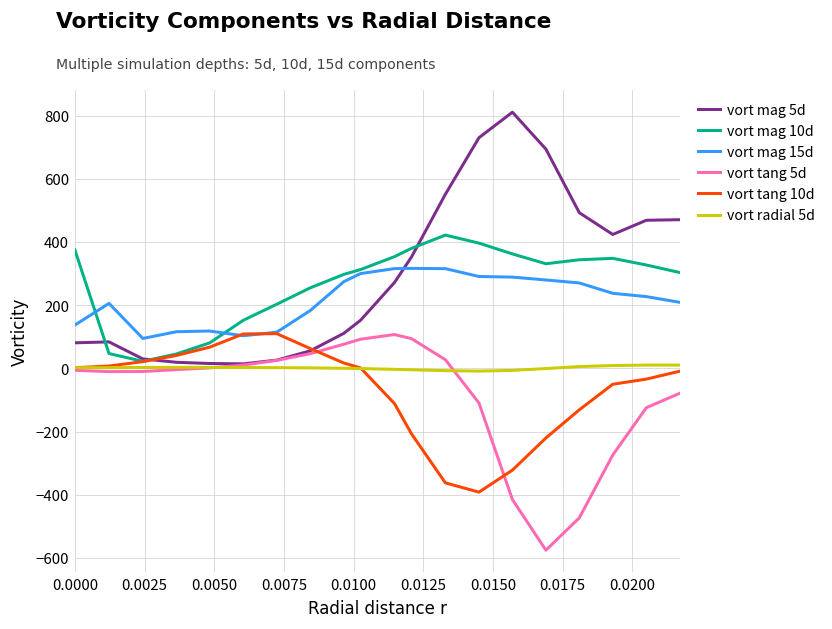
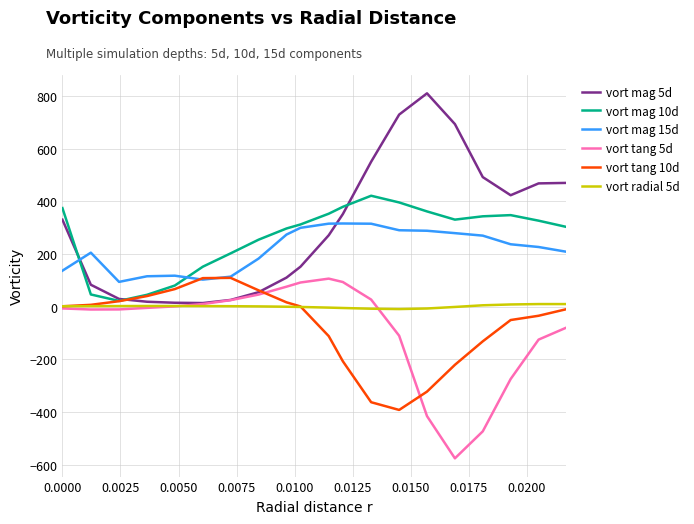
  {
    "vort mag 5d": {
-     "0.0000": 80
+     "0.0000": 330
    },
    "vort mag 10d": {
      "0.0000": 370
    },
    "vort mag 15d": {
      "0.0000": 140
    }
  }
